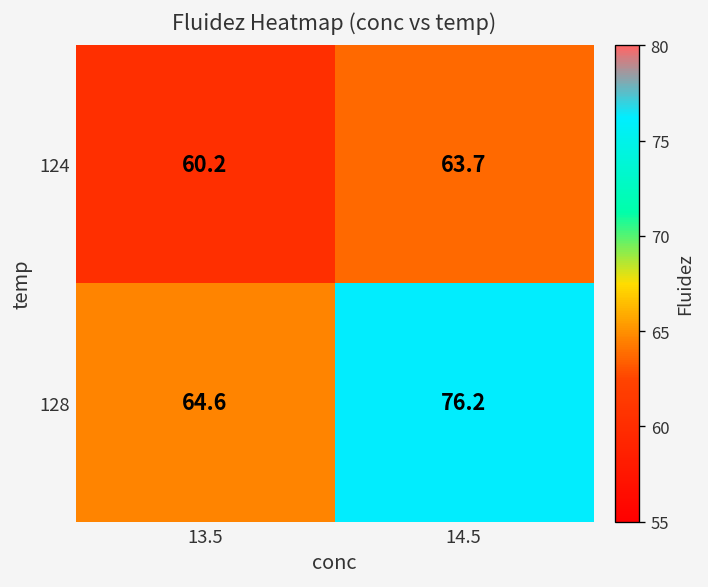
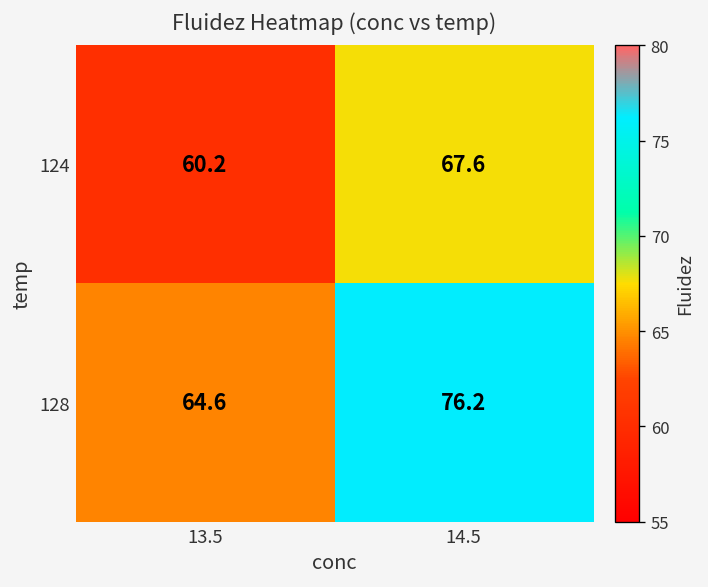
  {
    "124": {
      "13.5": 60.2,
-     "14.5": 63.7
+     "14.5": 67.6
    },
    "128": {
      "13.5": 64.6,
      "14.5": 76.2
    }
  }
